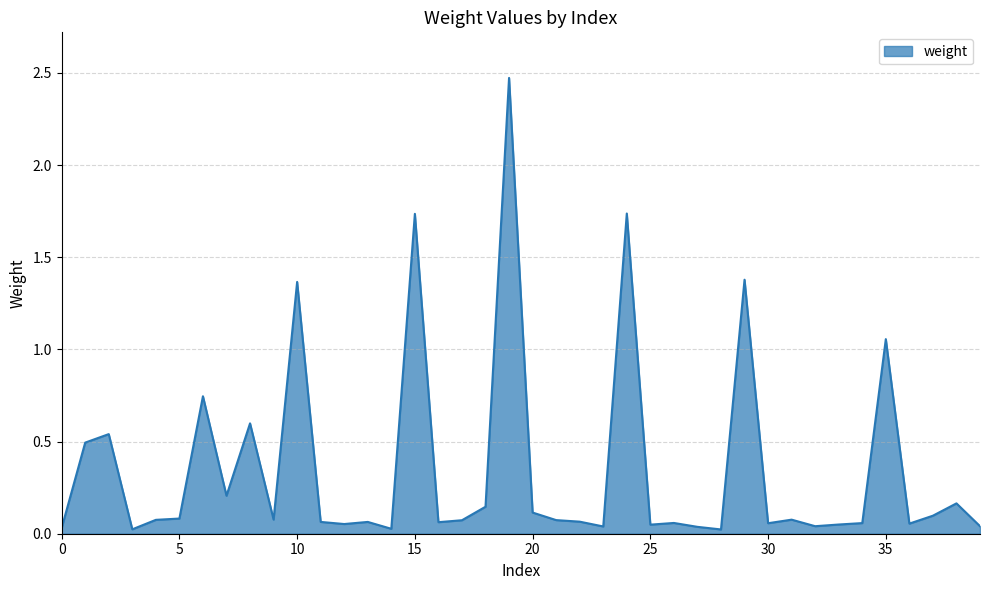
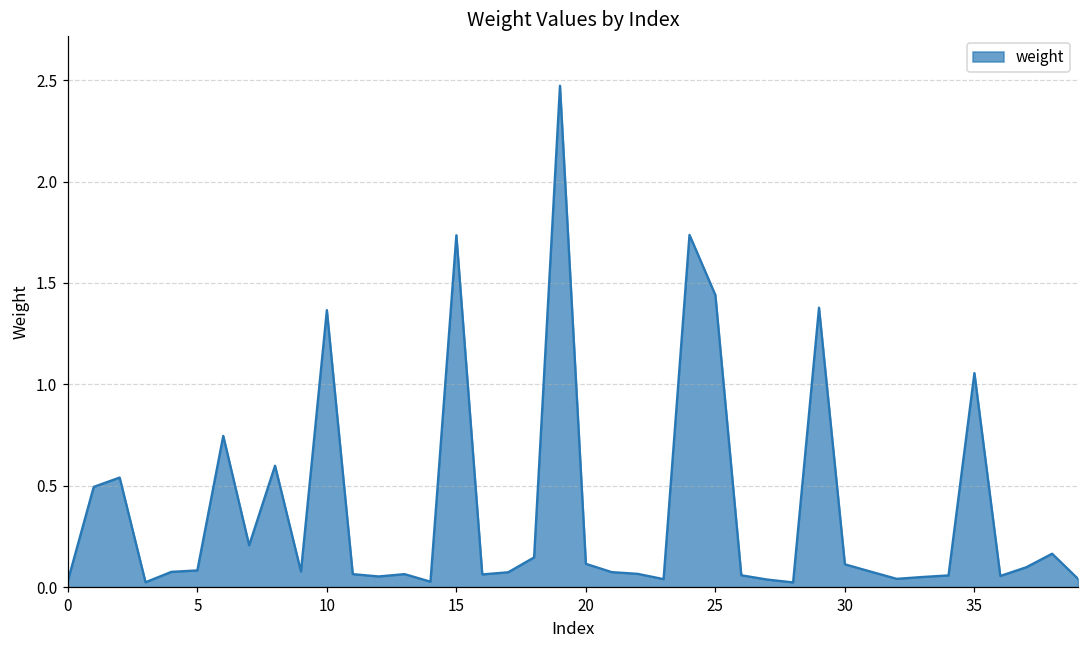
  {
    "0": 0.03,
    "5": 0.08,
    "10": 1.37,
    "15": 1.74,
    "20": 0.11,
-   "25": 0.05,
-   "30": 0.06,
+   "25": 1.44,
+   "30": 0.11,
    "35": 1.06
  }
